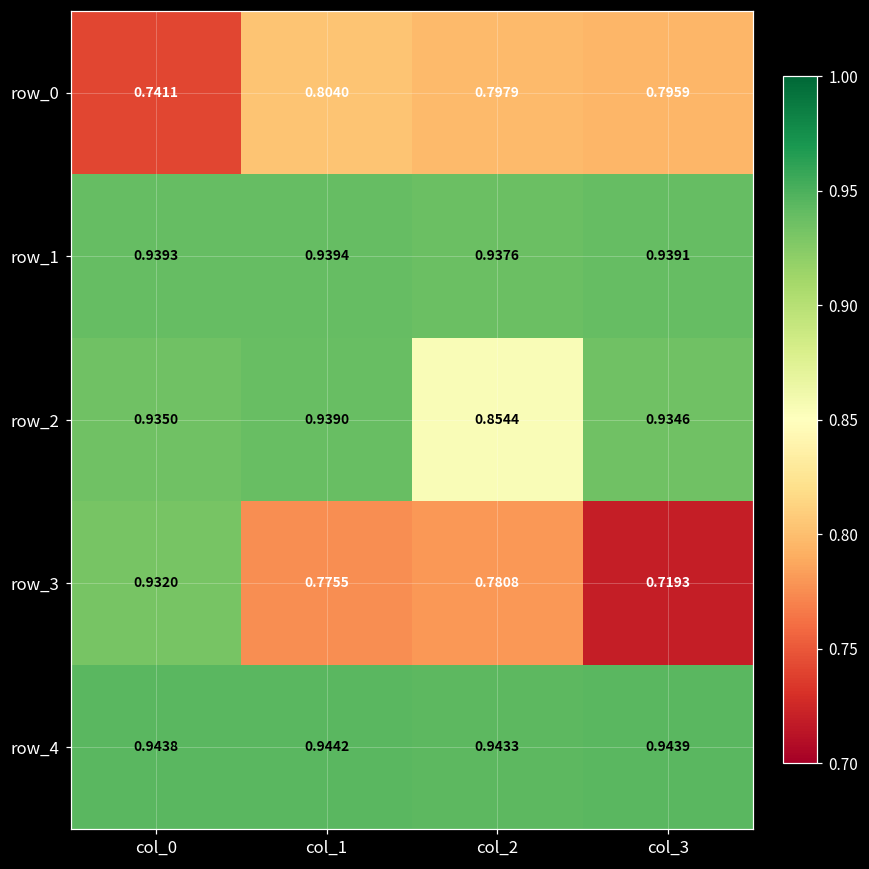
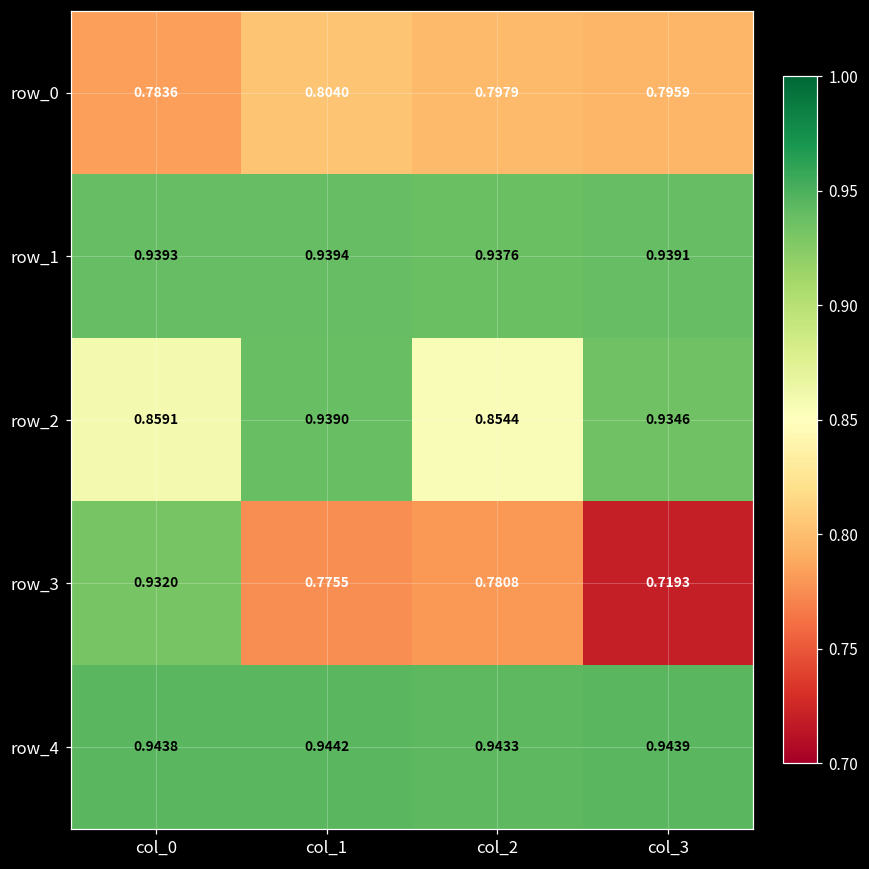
  {
    "row_0": {
-     "col_0": 0.7411,
+     "col_0": 0.7836,
      "col_1": 0.8040,
      "col_2": 0.7979,
      "col_3": 0.7959
    },
    "row_1": {
      "col_0": 0.9393,
      "col_1": 0.9394,
      "col_2": 0.9376,
      "col_3": 0.9391
    },
    "row_2": {
-     "col_0": 0.9350,
+     "col_0": 0.8591,
      "col_1": 0.9390,
      "col_2": 0.8544,
      "col_3": 0.9346
    },
    "row_3": {
      "col_0": 0.9320,
      "col_1": 0.7755,
      "col_2": 0.7808,
      "col_3": 0.7193
    },
    "row_4": {
      "col_0": 0.9438,
      "col_1": 0.9442,
      "col_2": 0.9433,
      "col_3": 0.9439
    }
  }
